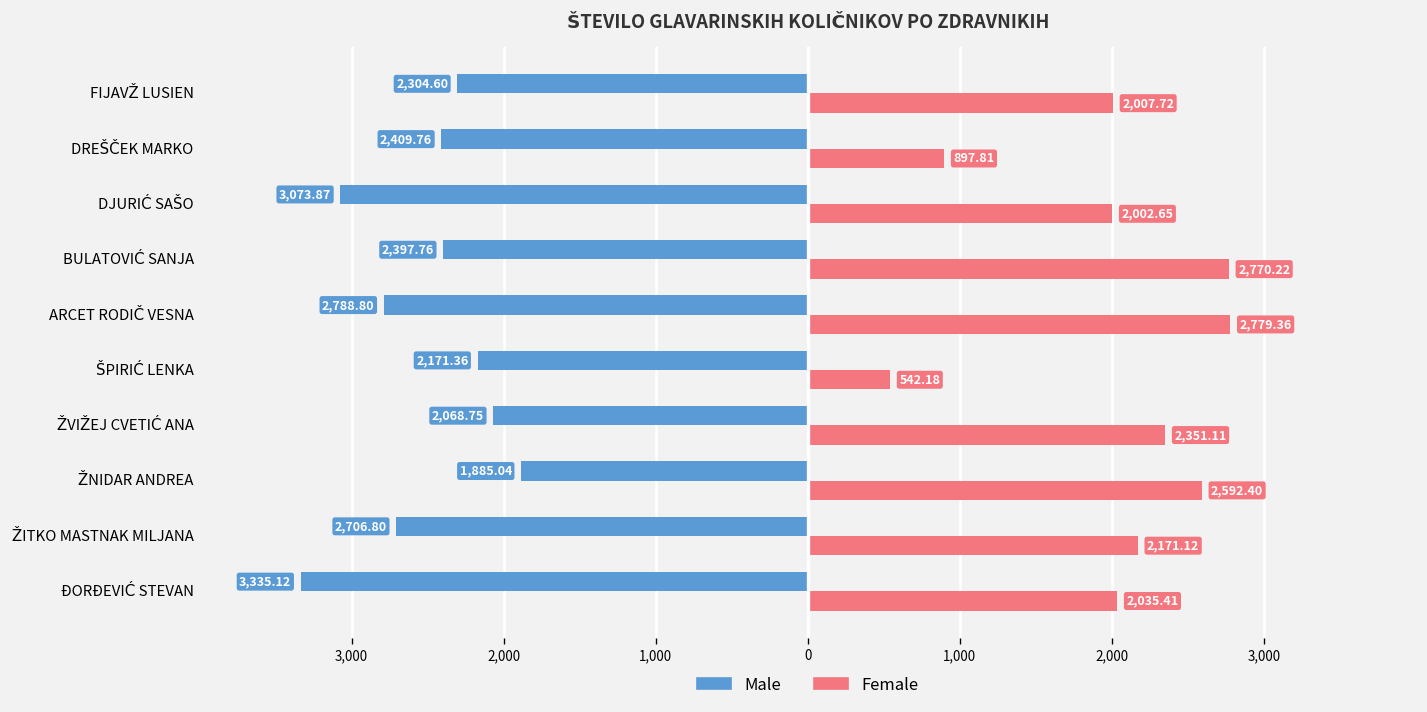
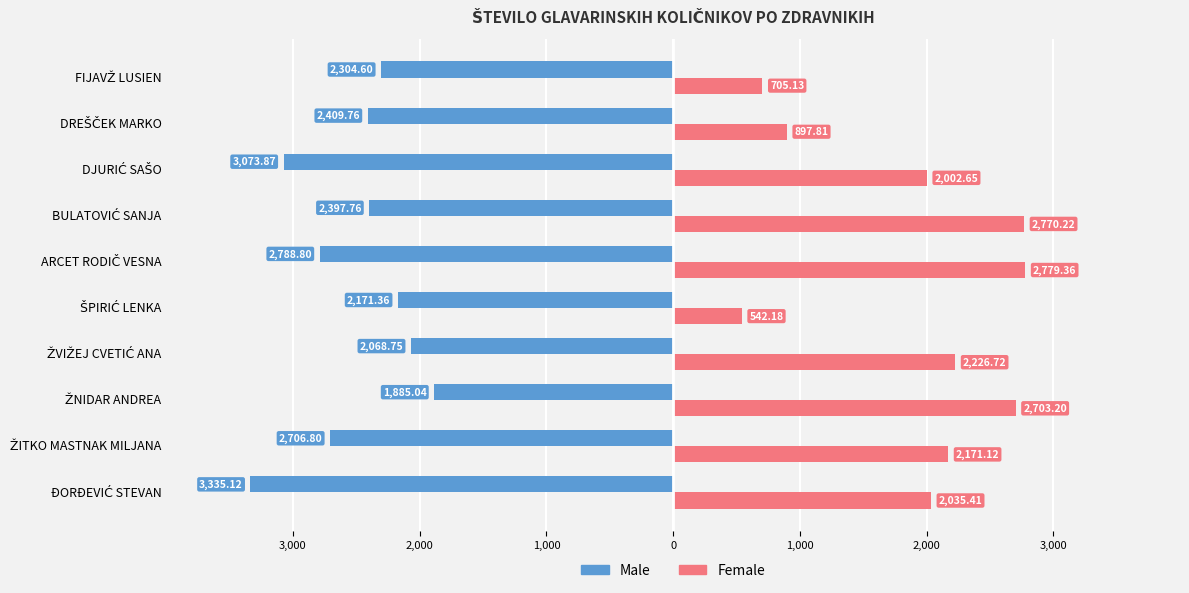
  {
    "Female": {
-     "FIJAVŽ LUSIEN": "2,007.72",
-     "ŽVIŽEJ CVETIĆ ANA": "2,351.11",
-     "ŽNIDAR ANDREA": "2,592.40"
+     "FIJAVŽ LUSIEN": "705.13",
+     "ŽVIŽEJ CVETIĆ ANA": "2,226.72",
+     "ŽNIDAR ANDREA": "2,703.20"
    }
  }
